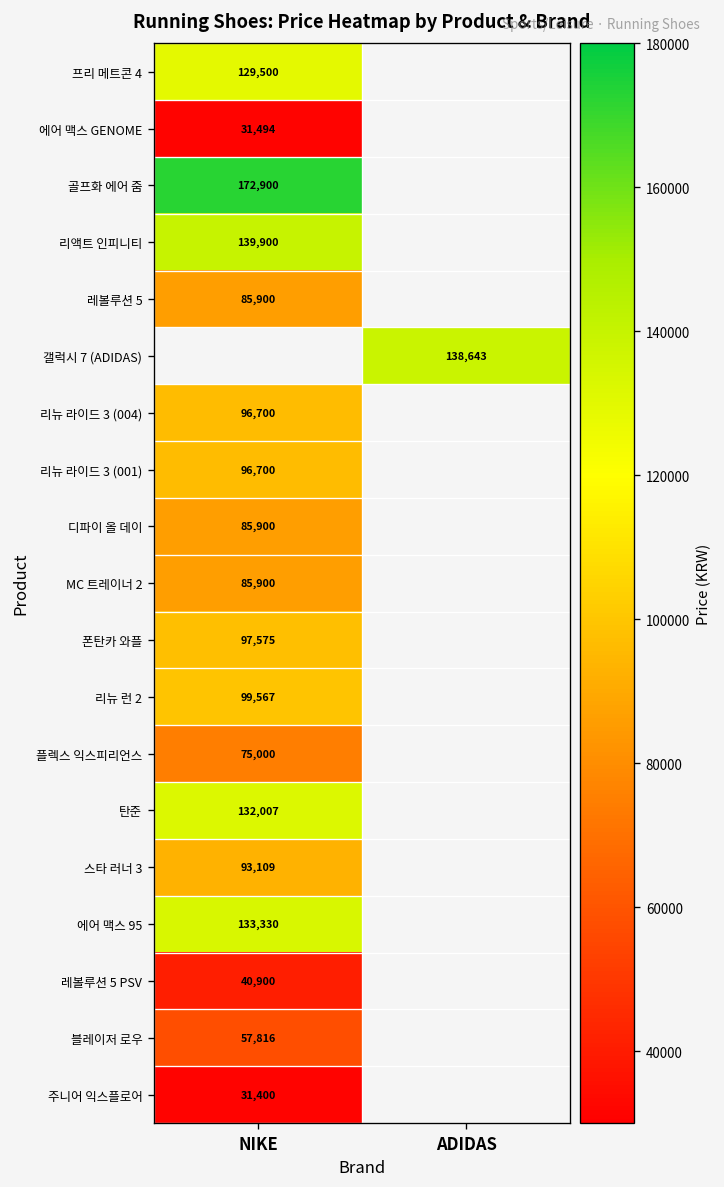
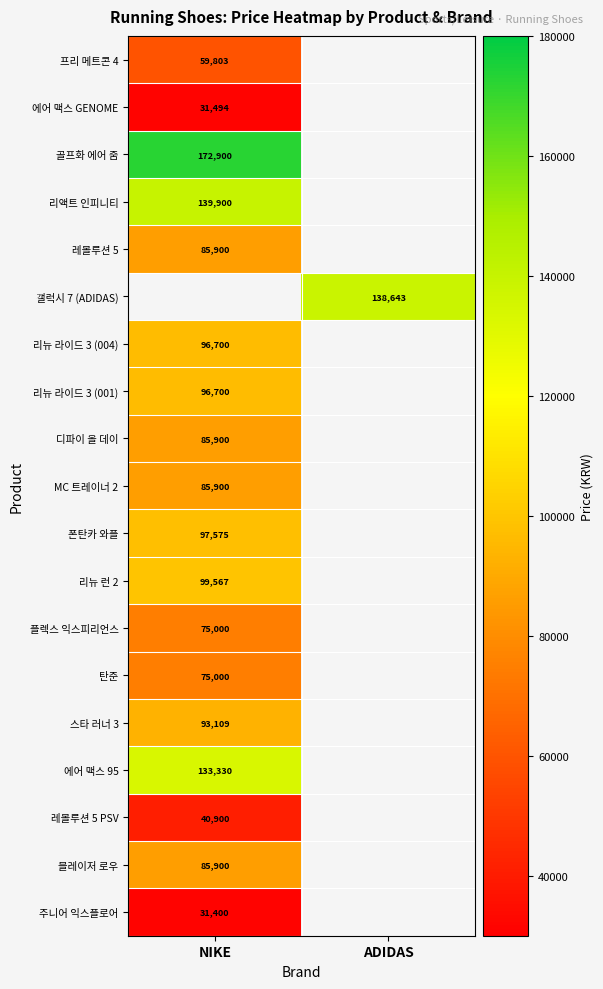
  {
    "프리 메트콘 4": {
-     "NIKE": "129,500"
+     "NIKE": "59,803"
    },
    "에어 맥스 GENOME": {
      "NIKE": "31,494"
    },
    "골프화 에어 줌": {
      "NIKE": "172,900"
    },
    "리액트 인피니티": {
      "NIKE": "139,900"
    },
    "레볼루션 5": {
      "NIKE": "85,900"
    },
    "갤럭시 7 (ADIDAS)": {
      "ADIDAS": "138,643"
    },
    "리뉴 라이드 3 (004)": {
      "NIKE": "96,700"
    },
    "리뉴 라이드 3 (001)": {
      "NIKE": "96,700"
    },
    "디파이 올 데이": {
      "NIKE": "85,900"
    },
    "MC 트레이너 2": {
      "NIKE": "85,900"
    },
    "폰탄카 와플": {
      "NIKE": "97,575"
    },
    "리뉴 런 2": {
      "NIKE": "99,567"
    },
    "플렉스 익스피리언스": {
      "NIKE": "75,000"
    },
    "탄준": {
-     "NIKE": "132,007"
+     "NIKE": "75,000"
    },
    "스타 러너 3": {
      "NIKE": "93,109"
    },
    "에어 맥스 95": {
      "NIKE": "133,330"
    },
    "레볼루션 5 PSV": {
      "NIKE": "40,900"
    },
    "블레이저 로우": {
-     "NIKE": "57,816"
+     "NIKE": "85,900"
    },
    "주니어 익스플로어": {
      "NIKE": "31,400"
    }
  }
